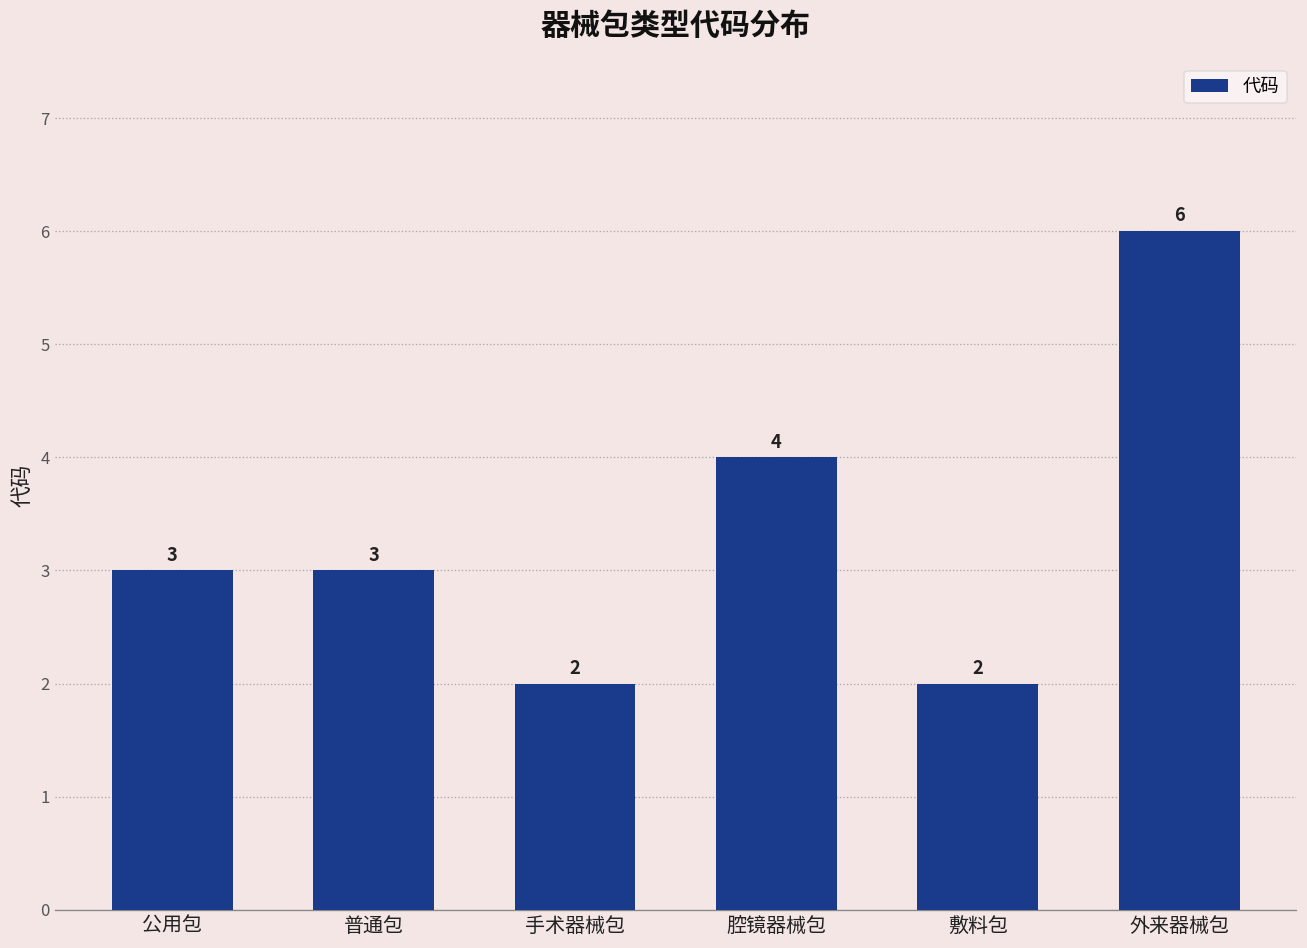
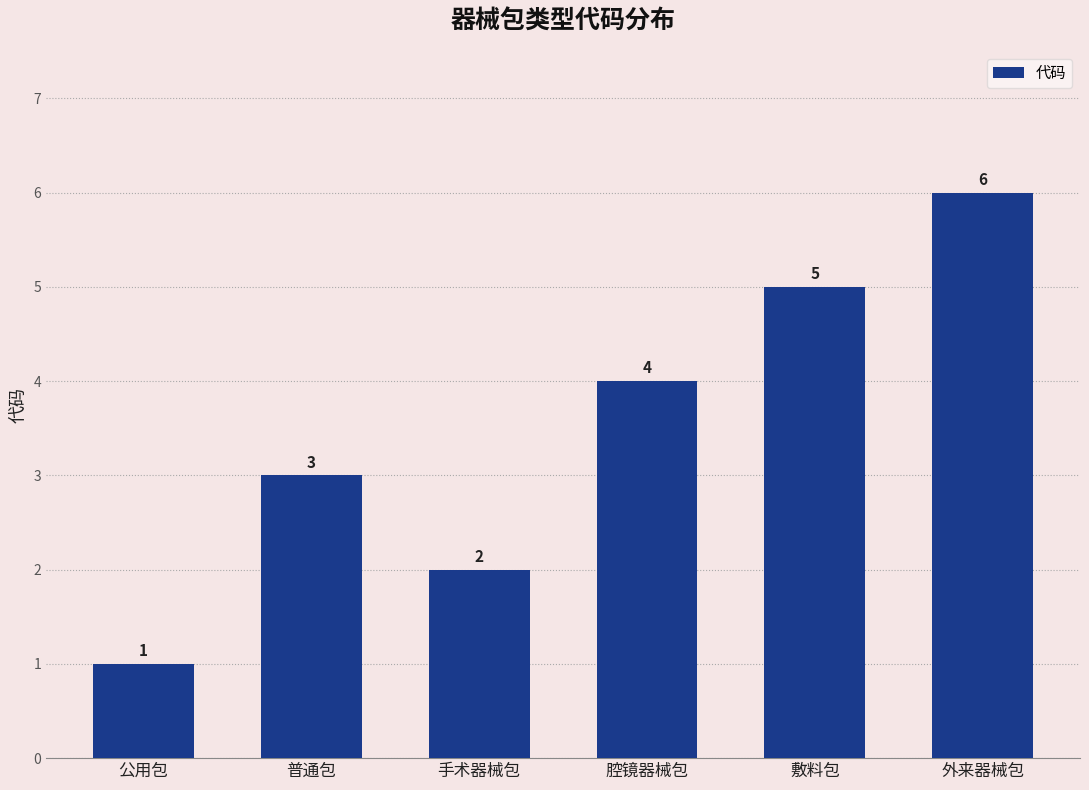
  {
-   "公用包": 3,
+   "公用包": 1,
    "普通包": 3,
    "手术器械包": 2,
    "腔镜器械包": 4,
-   "敷料包": 2,
+   "敷料包": 5,
    "外来器械包": 6
  }
